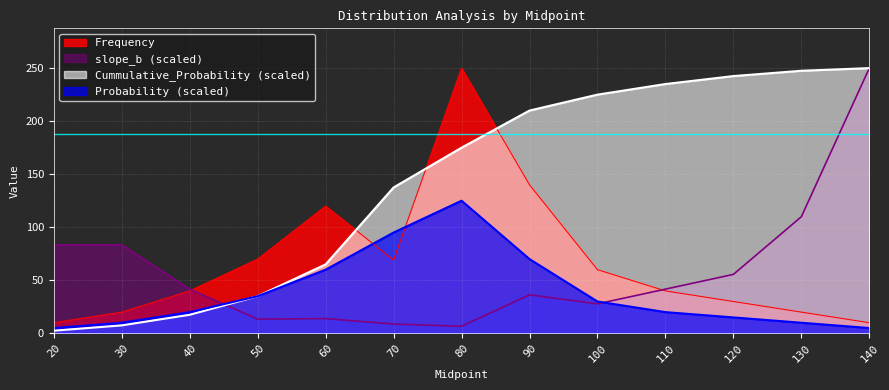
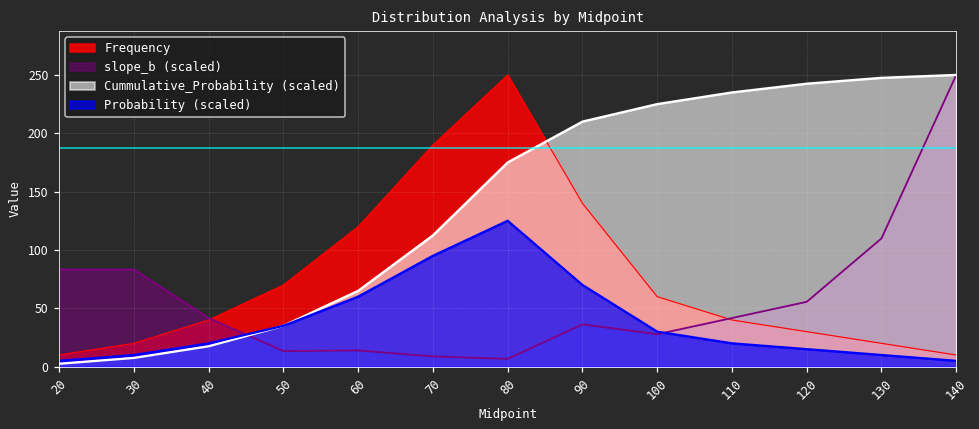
  {
    "Frequency": {
      "20": 10,
      "30": 20,
      "50": 70,
      "60": 120,
-     "70": 69,
+     "70": 190,
      "80": 250,
      "90": 140,
      "100": 60,
      "120": 30,
      "130": 20,
      "140": 10
    },
    "slope_b (scaled)": {
      "20": 83,
      "30": 83,
      "50": 13,
      "60": 14,
      "70": 9,
      "80": 7,
      "90": 36,
      "120": 56,
      "130": 110
    },
    "Cummulative_Probability (scaled)": {
      "20": 3,
      "30": 8,
      "40": 18,
      "60": 65,
-     "70": 138,
+     "70": 113,
      "80": 175,
      "90": 210,
      "100": 225,
      "110": 235,
      "120": 243,
      "130": 248
    },
    "Probability (scaled)": {
      "20": 5,
      "30": 10,
      "40": 20,
      "60": 60,
      "70": 95,
      "80": 125,
      "90": 70,
      "110": 20,
      "120": 15,
      "130": 10,
      "140": 5
    }
  }
